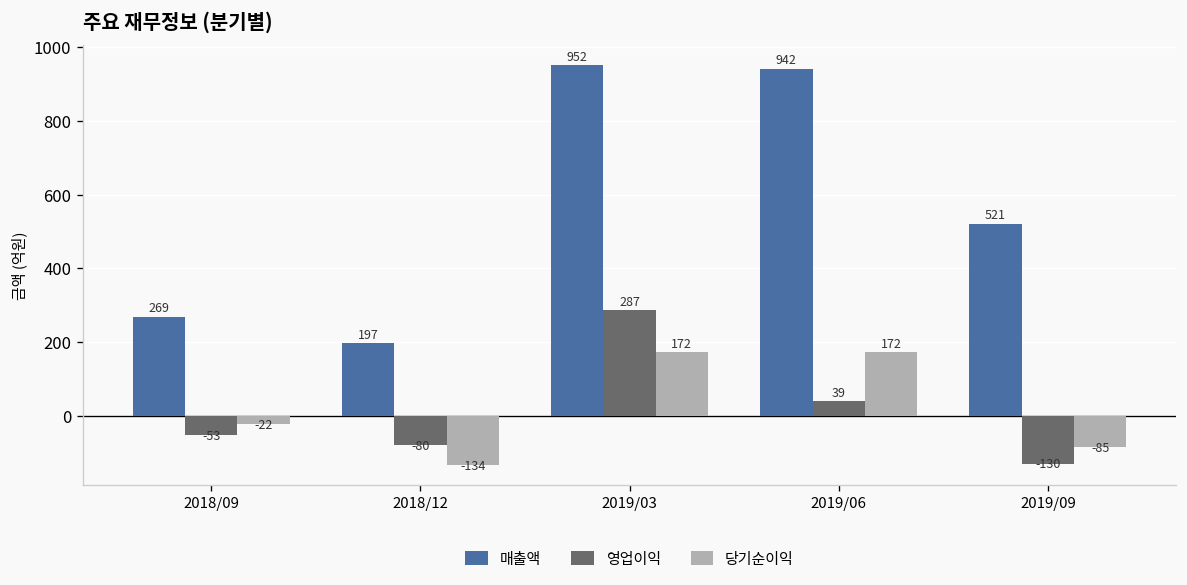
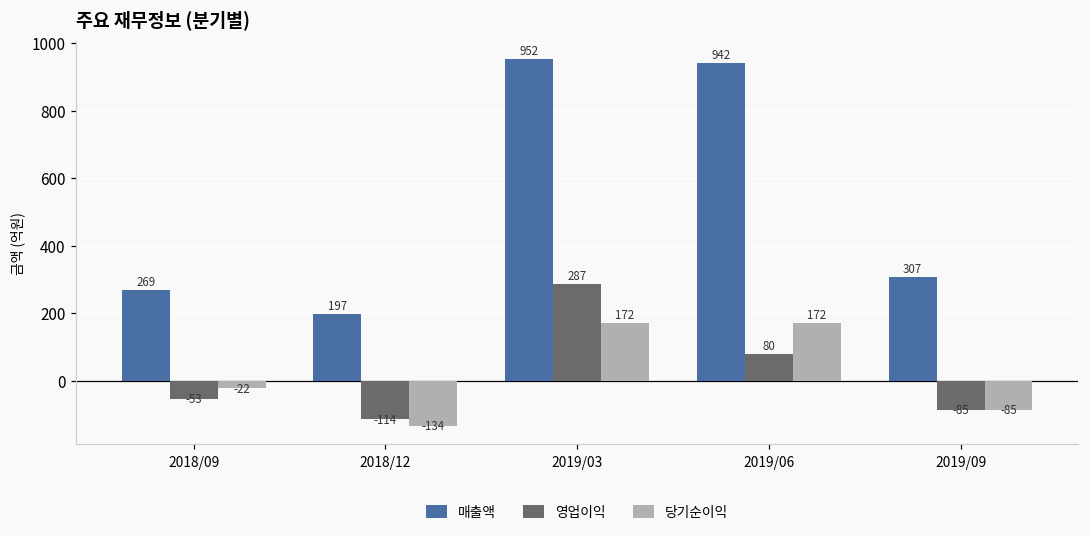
  {
    "매출액": {
      "2018/09": 269,
      "2018/12": 197,
      "2019/03": 952,
      "2019/06": 942,
-     "2019/09": 521
+     "2019/09": 307
    },
    "영업이익": {
      "2018/09": -53,
-     "2018/12": -80,
+     "2018/12": -114,
      "2019/03": 287,
-     "2019/06": 39,
-     "2019/09": -130
+     "2019/06": 80,
+     "2019/09": -85
    },
    "당기순이익": {
      "2018/09": -22,
      "2018/12": -134,
      "2019/03": 172,
      "2019/06": 172,
      "2019/09": -85
    }
  }
